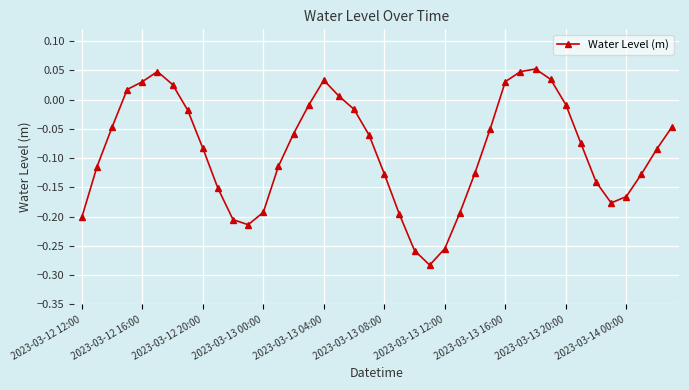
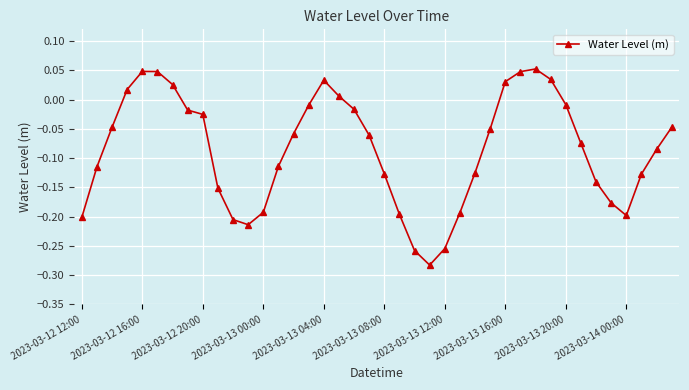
  {
    "2023-03-12 12:00": -0.20,
-   "2023-03-12 16:00": 0.03,
-   "2023-03-12 20:00": -0.08,
+   "2023-03-12 16:00": 0.05,
+   "2023-03-12 20:00": -0.03,
    "2023-03-13 00:00": -0.19,
    "2023-03-13 04:00": 0.03,
    "2023-03-13 08:00": -0.13,
    "2023-03-13 12:00": -0.25,
    "2023-03-13 16:00": 0.03,
    "2023-03-13 20:00": -0.01,
-   "2023-03-14 00:00": -0.17
+   "2023-03-14 00:00": -0.20
  }
